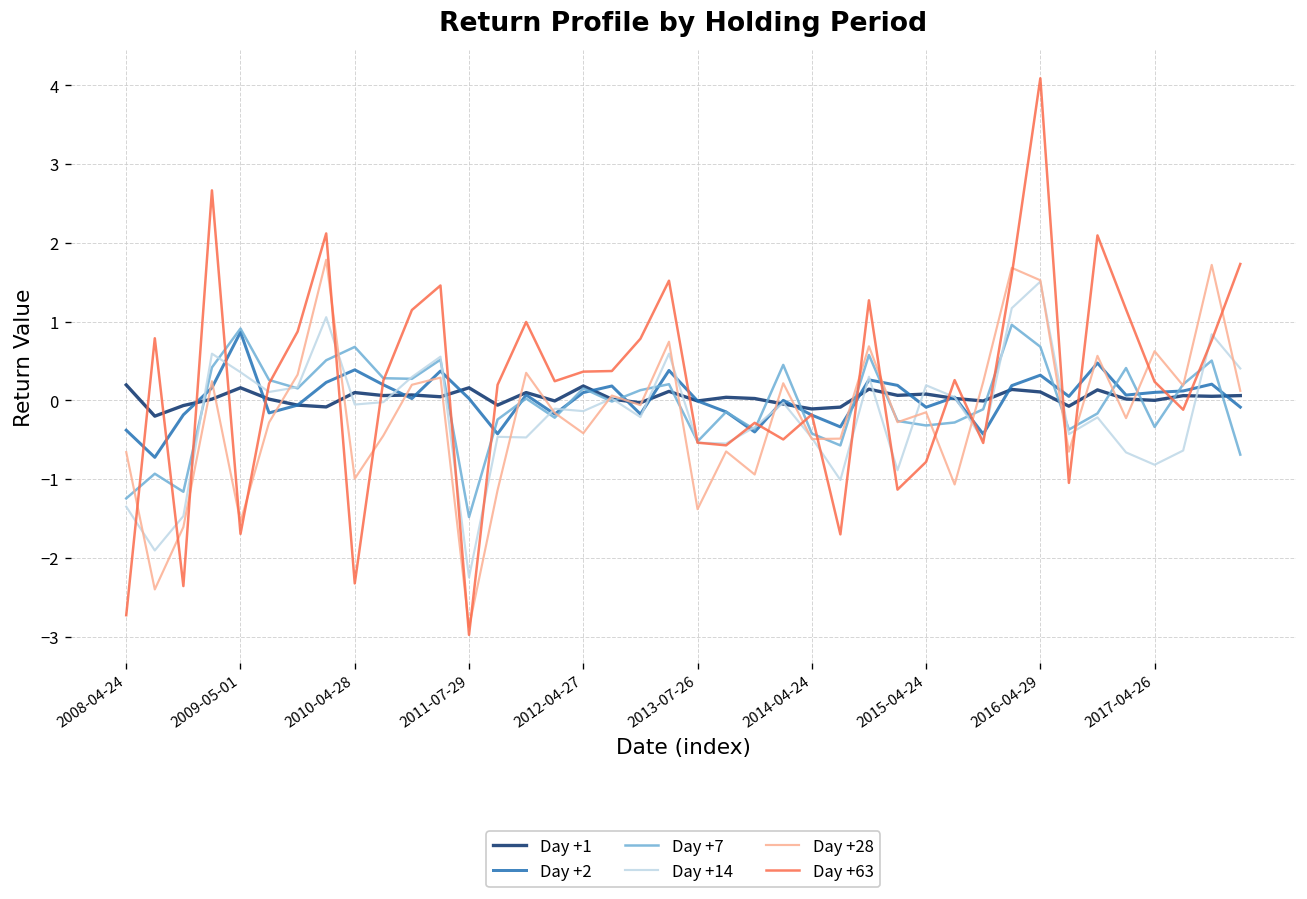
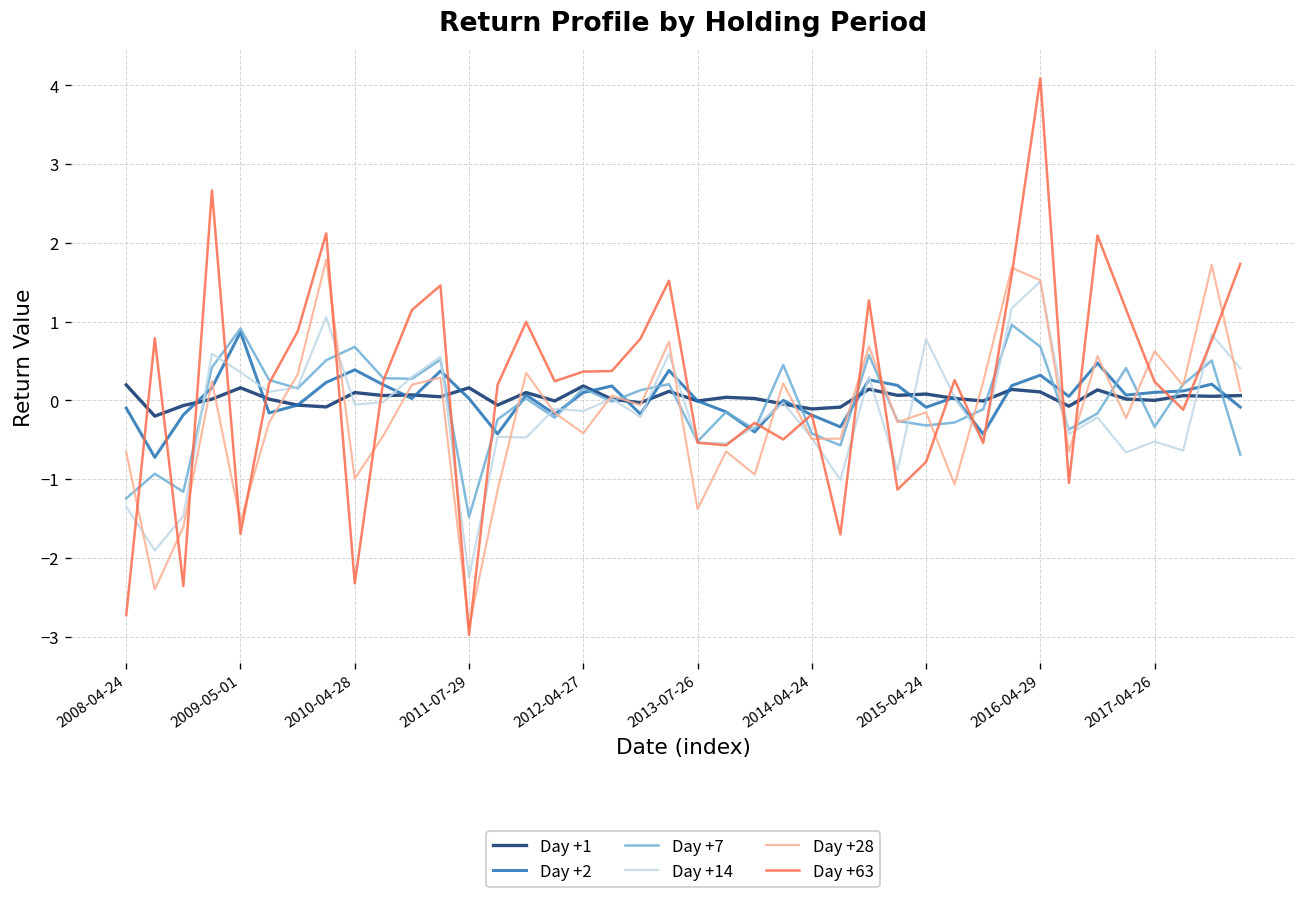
  {
    "Day +1": {
      "2008-04-24": 0.2,
      "2009-05-01": 0.2,
      "2010-04-28": 0.1,
      "2011-07-29": 0.2,
      "2014-04-24": -0.1,
      "2015-04-24": 0.1,
      "2016-04-29": 0.1,
      "2017-04-26": 0.0
    },
    "Day +2": {
-     "2008-04-24": -0.4,
+     "2008-04-24": -0.1,
      "2009-05-01": 0.9,
      "2010-04-28": 0.4,
      "2011-07-29": 0.0,
      "2012-04-27": 0.1,
      "2015-04-24": -0.1,
      "2016-04-29": 0.3,
      "2017-04-26": 0.1
    },
    "Day +7": {
      "2008-04-24": -1.2,
      "2009-05-01": 0.9,
      "2010-04-28": 0.7,
      "2011-07-29": -1.5,
      "2014-04-24": -0.4,
      "2015-04-24": -0.3,
      "2016-04-29": 0.7,
      "2017-04-26": -0.3
    },
    "Day +14": {
      "2008-04-24": -1.4,
      "2009-05-01": 0.4,
      "2010-04-28": -0.1,
      "2011-07-29": -2.2,
      "2012-04-27": -0.1,
-     "2015-04-24": 0.2,
-     "2017-04-26": -0.8
+     "2015-04-24": 0.8,
+     "2017-04-26": -0.5
    },
    "Day +28": {
      "2008-04-24": -0.7,
      "2009-05-01": -1.5,
      "2010-04-28": -1.0,
      "2011-07-29": -2.9,
      "2012-04-27": -0.4,
      "2013-07-26": -1.4,
      "2015-04-24": -0.2,
      "2017-04-26": 0.6
    },
    "Day +63": {
      "2008-04-24": -2.7,
      "2009-05-01": -1.7,
      "2010-04-28": -2.3,
      "2011-07-29": -3.0,
      "2012-04-27": 0.4,
      "2015-04-24": -0.8,
      "2016-04-29": 4.1,
      "2017-04-26": 0.2
    }
  }
